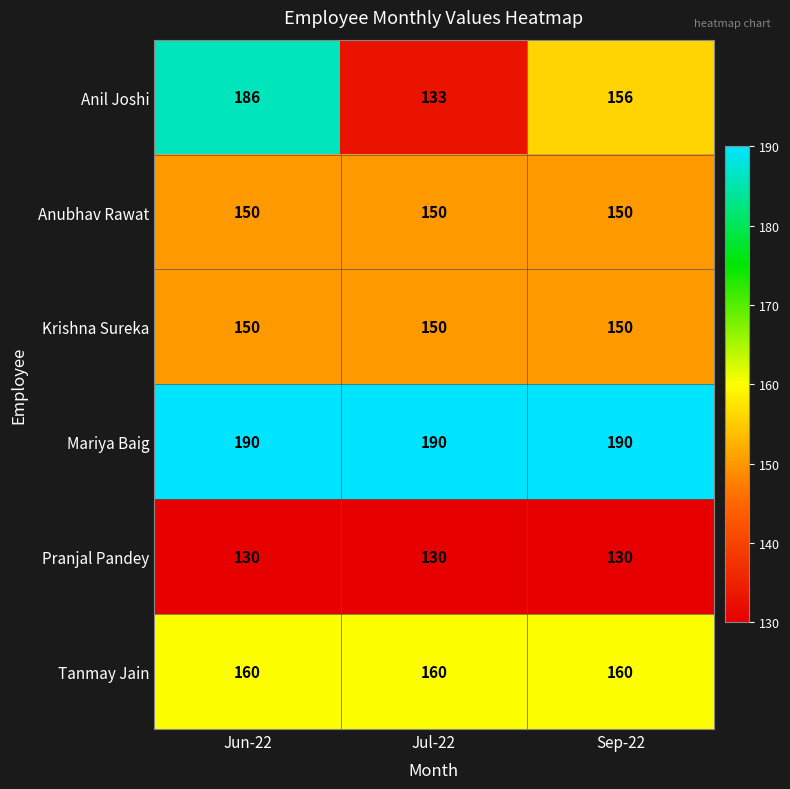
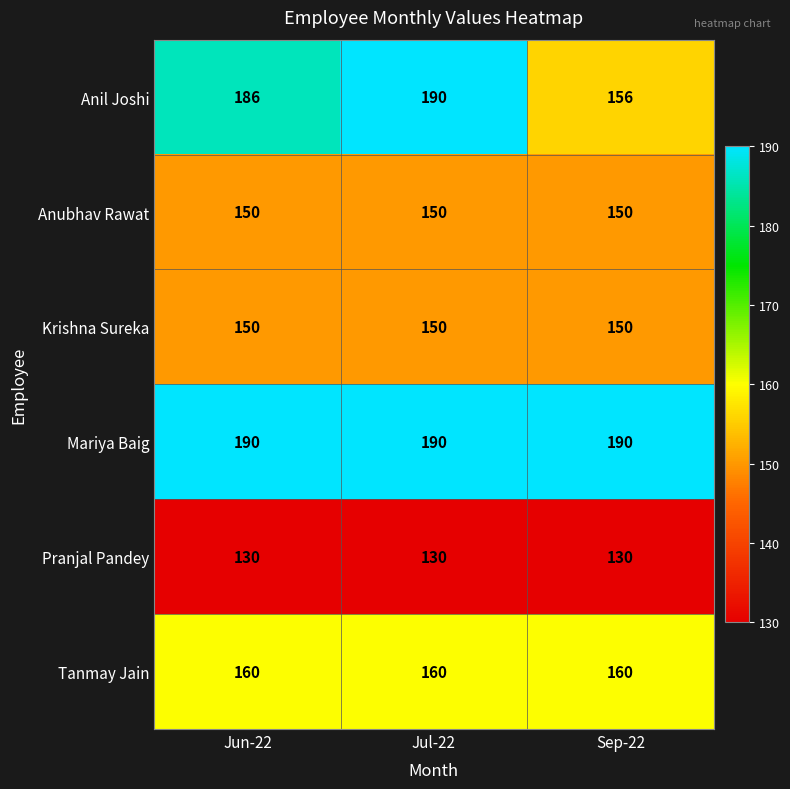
  {
    "Anil Joshi": {
      "Jun-22": 186,
-     "Jul-22": 133,
+     "Jul-22": 190,
      "Sep-22": 156
    },
    "Anubhav Rawat": {
      "Jun-22": 150,
      "Jul-22": 150,
      "Sep-22": 150
    },
    "Krishna Sureka": {
      "Jun-22": 150,
      "Jul-22": 150,
      "Sep-22": 150
    },
    "Mariya Baig": {
      "Jun-22": 190,
      "Jul-22": 190,
      "Sep-22": 190
    },
    "Pranjal Pandey": {
      "Jun-22": 130,
      "Jul-22": 130,
      "Sep-22": 130
    },
    "Tanmay Jain": {
      "Jun-22": 160,
      "Jul-22": 160,
      "Sep-22": 160
    }
  }
